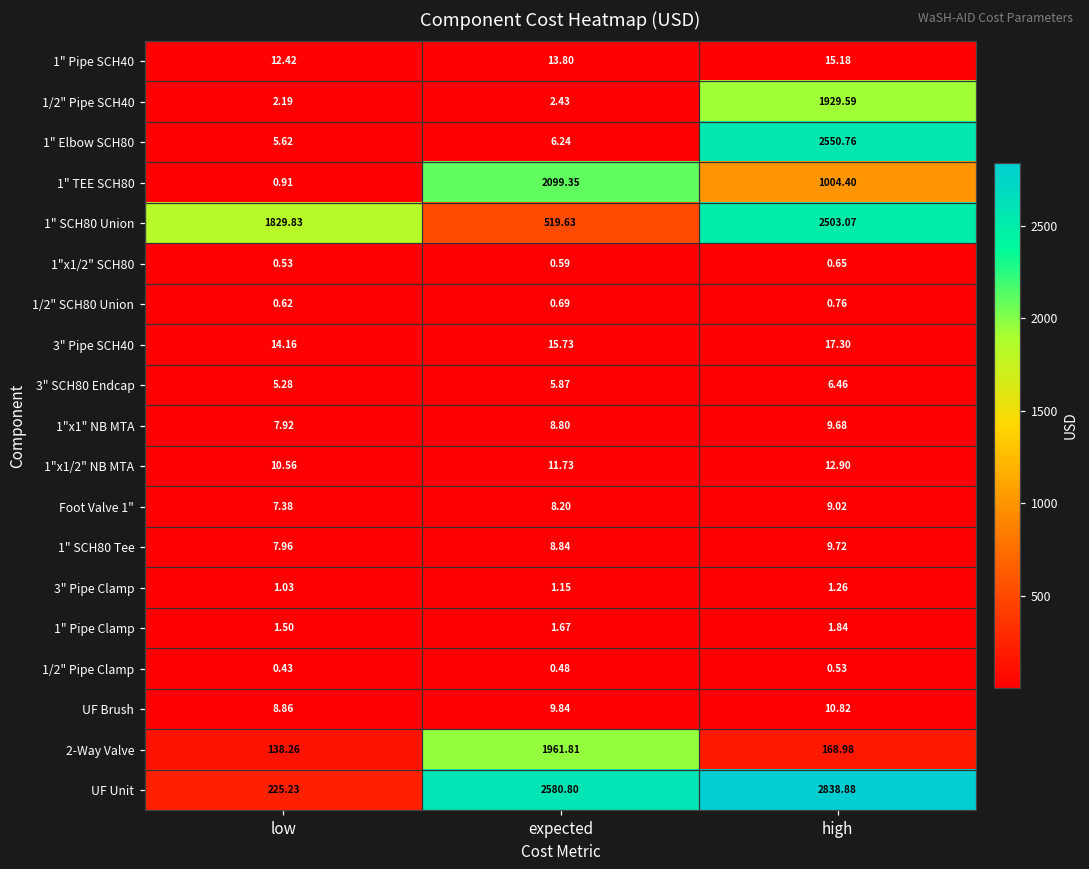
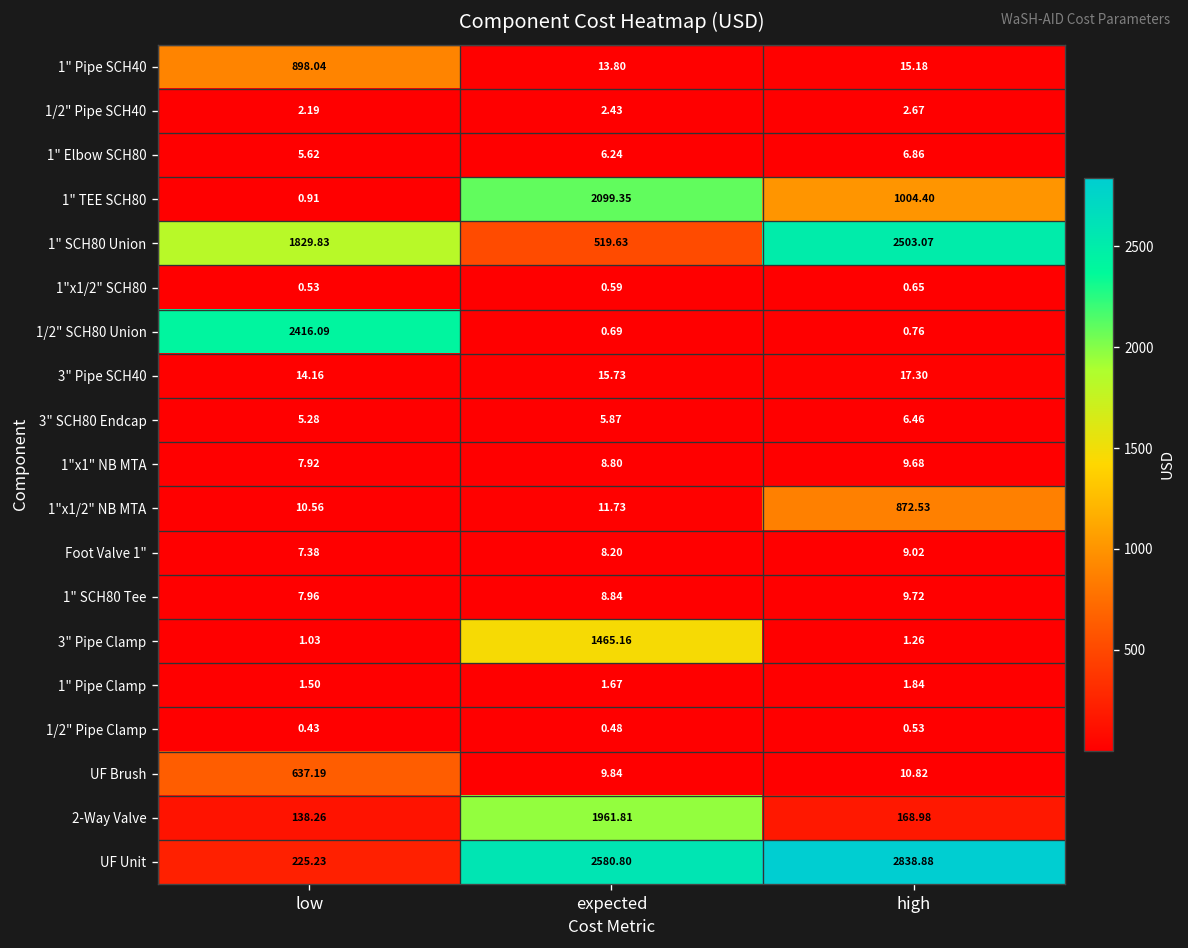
  {
    "1\" Pipe SCH40": {
-     "low": 12.42,
+     "low": 898.04,
      "expected": 13.80,
      "high": 15.18
    },
    "1/2\" Pipe SCH40": {
      "low": 2.19,
      "expected": 2.43,
-     "high": 1929.59
+     "high": 2.67
    },
    "1\" Elbow SCH80": {
      "low": 5.62,
      "expected": 6.24,
-     "high": 2550.76
+     "high": 6.86
    },
    "1\" TEE SCH80": {
      "low": 0.91,
      "expected": 2099.35,
      "high": 1004.40
    },
    "1\" SCH80 Union": {
      "low": 1829.83,
      "expected": 519.63,
      "high": 2503.07
    },
    "1\"x1/2\" SCH80": {
      "low": 0.53,
      "expected": 0.59,
      "high": 0.65
    },
    "1/2\" SCH80 Union": {
-     "low": 0.62,
+     "low": 2416.09,
      "expected": 0.69,
      "high": 0.76
    },
    "3\" Pipe SCH40": {
      "low": 14.16,
      "expected": 15.73,
      "high": 17.30
    },
    "3\" SCH80 Endcap": {
      "low": 5.28,
      "expected": 5.87,
      "high": 6.46
    },
    "1\"x1\" NB MTA": {
      "low": 7.92,
      "expected": 8.80,
      "high": 9.68
    },
    "1\"x1/2\" NB MTA": {
      "low": 10.56,
      "expected": 11.73,
-     "high": 12.90
+     "high": 872.53
    },
    "Foot Valve 1\"": {
      "low": 7.38,
      "expected": 8.20,
      "high": 9.02
    },
    "1\" SCH80 Tee": {
      "low": 7.96,
      "expected": 8.84,
      "high": 9.72
    },
    "3\" Pipe Clamp": {
      "low": 1.03,
-     "expected": 1.15,
+     "expected": 1465.16,
      "high": 1.26
    },
    "1\" Pipe Clamp": {
      "low": 1.50,
      "expected": 1.67,
      "high": 1.84
    },
    "1/2\" Pipe Clamp": {
      "low": 0.43,
      "expected": 0.48,
      "high": 0.53
    },
    "UF Brush": {
-     "low": 8.86,
+     "low": 637.19,
      "expected": 9.84,
      "high": 10.82
    },
    "2-Way Valve": {
      "low": 138.26,
      "expected": 1961.81,
      "high": 168.98
    },
    "UF Unit": {
      "low": 225.23,
      "expected": 2580.80,
      "high": 2838.88
    }
  }
